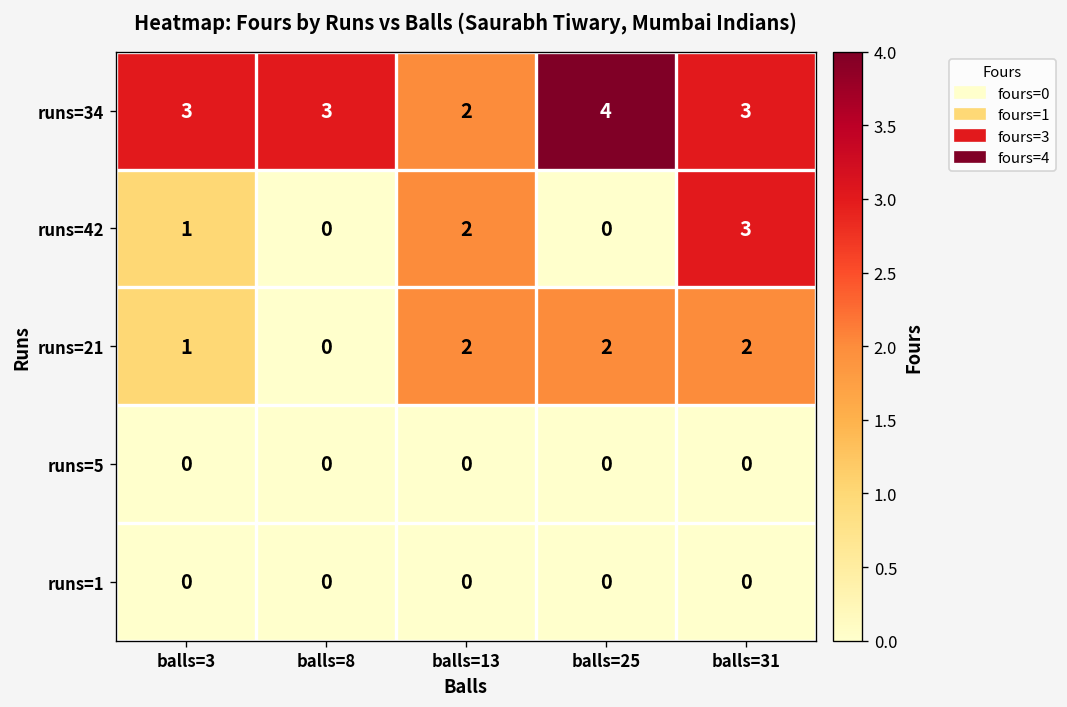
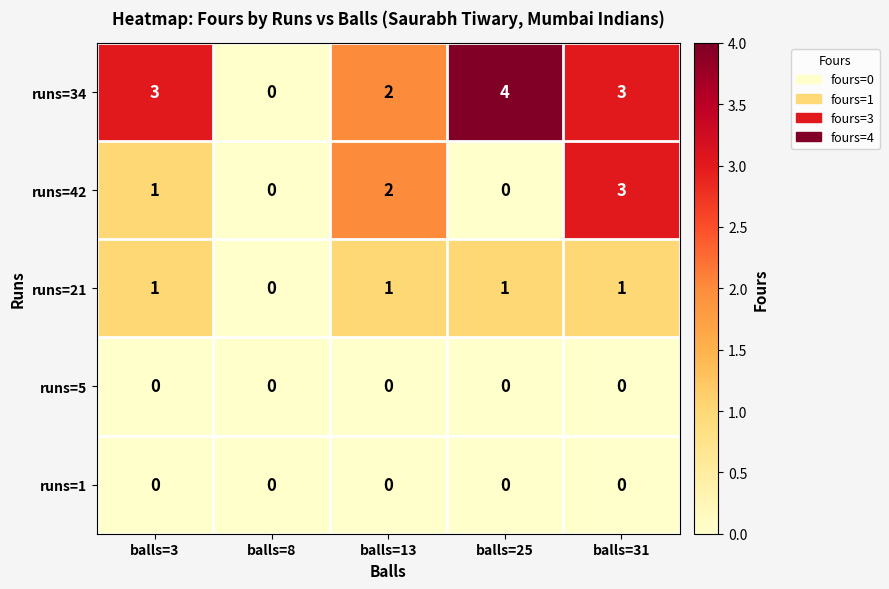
  {
    "runs=34": {
      "balls=3": 3,
-     "balls=8": 3,
+     "balls=8": 0,
      "balls=13": 2,
      "balls=25": 4,
      "balls=31": 3
    },
    "runs=42": {
      "balls=3": 1,
      "balls=8": 0,
      "balls=13": 2,
      "balls=25": 0,
      "balls=31": 3
    },
    "runs=21": {
      "balls=3": 1,
      "balls=8": 0,
-     "balls=13": 2,
-     "balls=25": 2,
-     "balls=31": 2
+     "balls=13": 1,
+     "balls=25": 1,
+     "balls=31": 1
    },
    "runs=5": {
      "balls=3": 0,
      "balls=8": 0,
      "balls=13": 0,
      "balls=25": 0,
      "balls=31": 0
    },
    "runs=1": {
      "balls=3": 0,
      "balls=8": 0,
      "balls=13": 0,
      "balls=25": 0,
      "balls=31": 0
    }
  }
